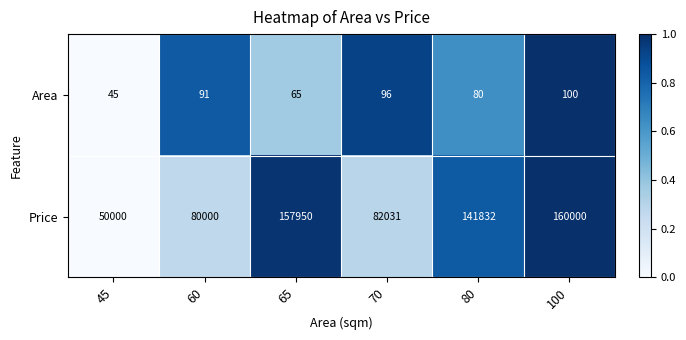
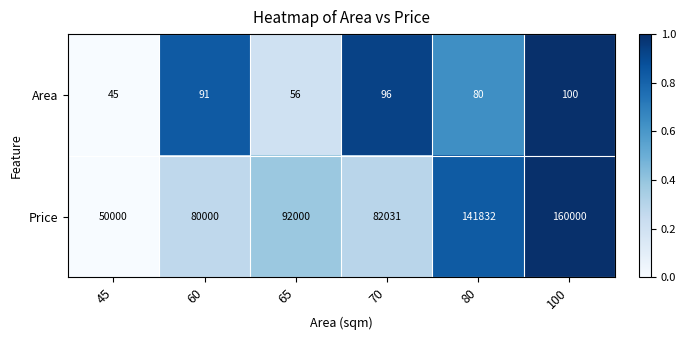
  {
    "Area": {
      "45": 45,
      "60": 91,
-     "65": 65,
+     "65": 56,
      "70": 96,
      "80": 80,
      "100": 100
    },
    "Price": {
      "45": 50000,
      "60": 80000,
-     "65": 157950,
+     "65": 92000,
      "70": 82031,
      "80": 141832,
      "100": 160000
    }
  }
